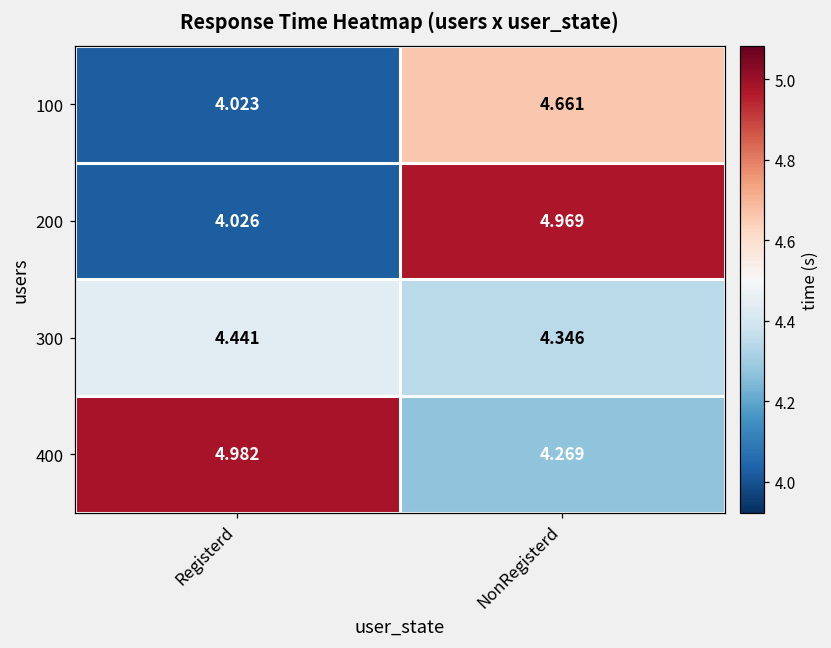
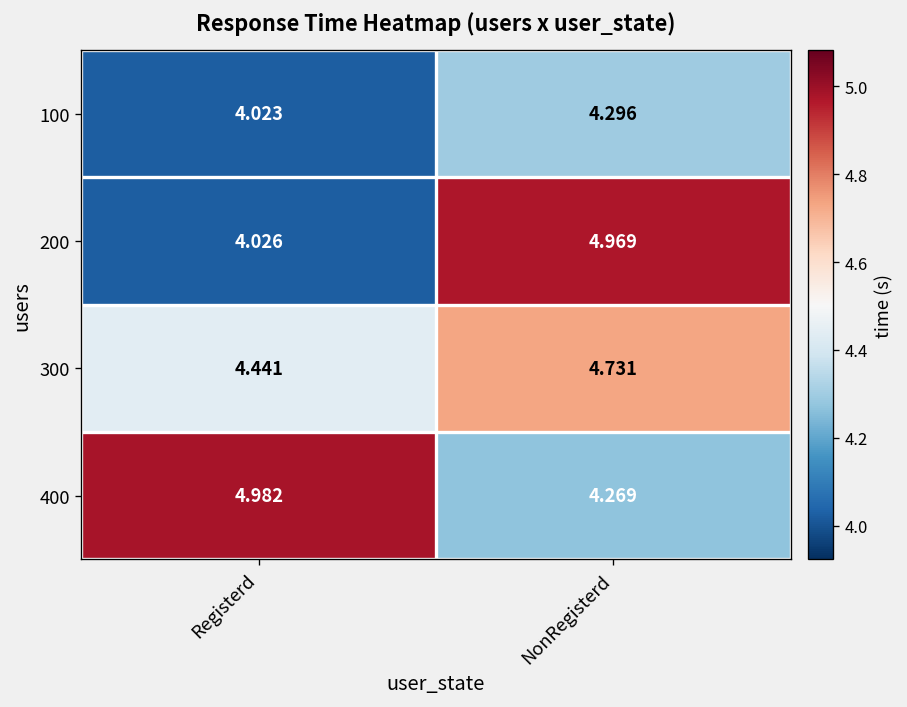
  {
    "100": {
      "Registerd": 4.023,
-     "NonRegisterd": 4.661
+     "NonRegisterd": 4.296
    },
    "200": {
      "Registerd": 4.026,
      "NonRegisterd": 4.969
    },
    "300": {
      "Registerd": 4.441,
-     "NonRegisterd": 4.346
+     "NonRegisterd": 4.731
    },
    "400": {
      "Registerd": 4.982,
      "NonRegisterd": 4.269
    }
  }
